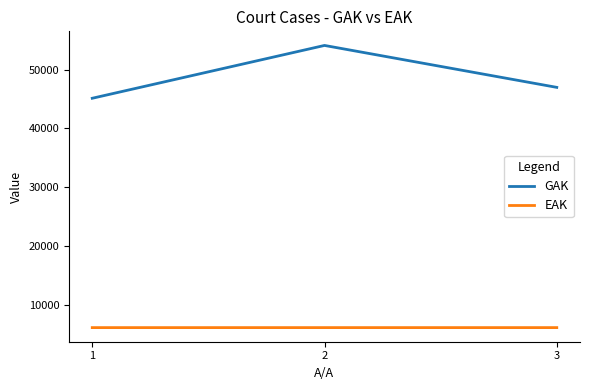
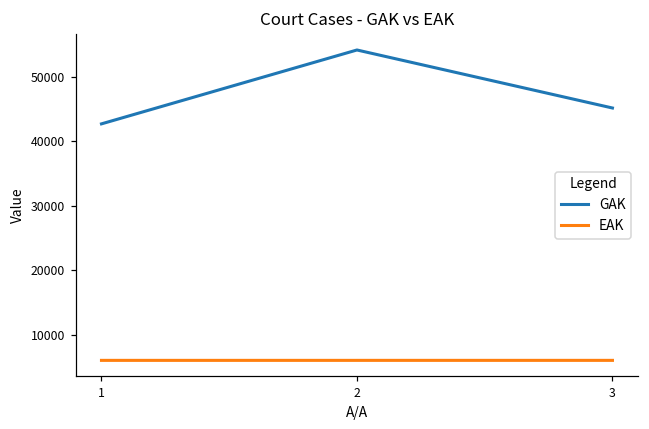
  {
    "GAK": {
-     "1": 45000,
+     "1": 43000,
      "2": 54000,
-     "3": 47000
+     "3": 45000
    },
    "EAK": {
      "1": 6000,
      "2": 6000,
      "3": 6000
    }
  }
